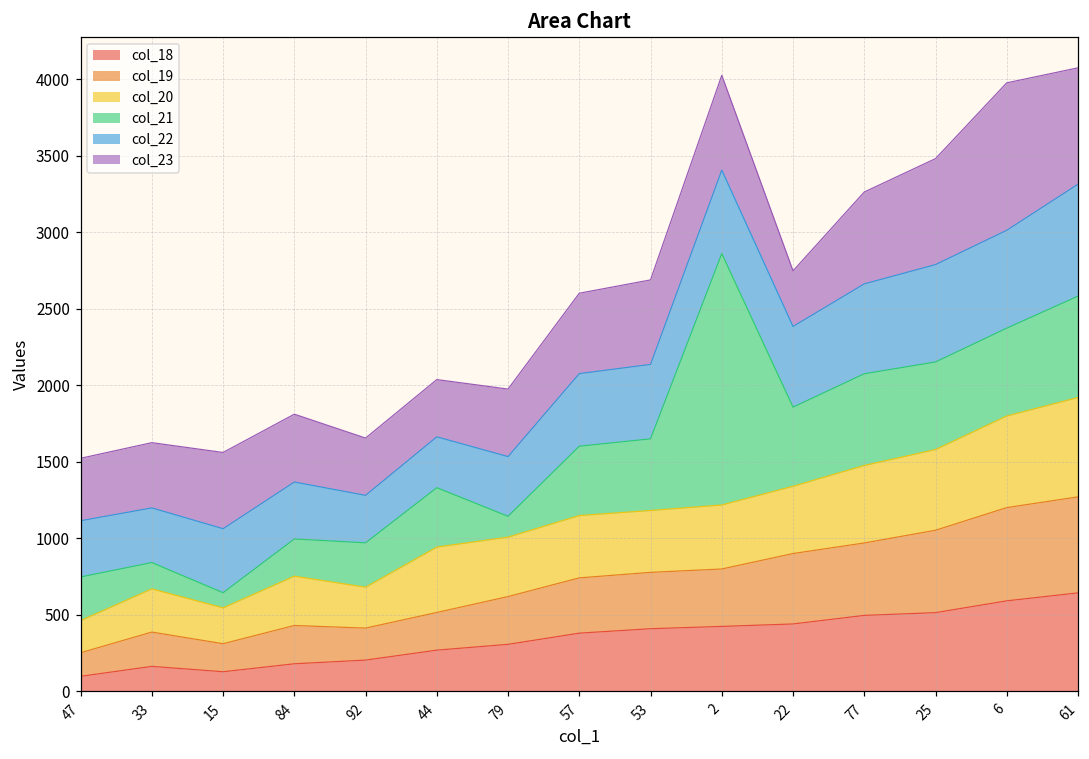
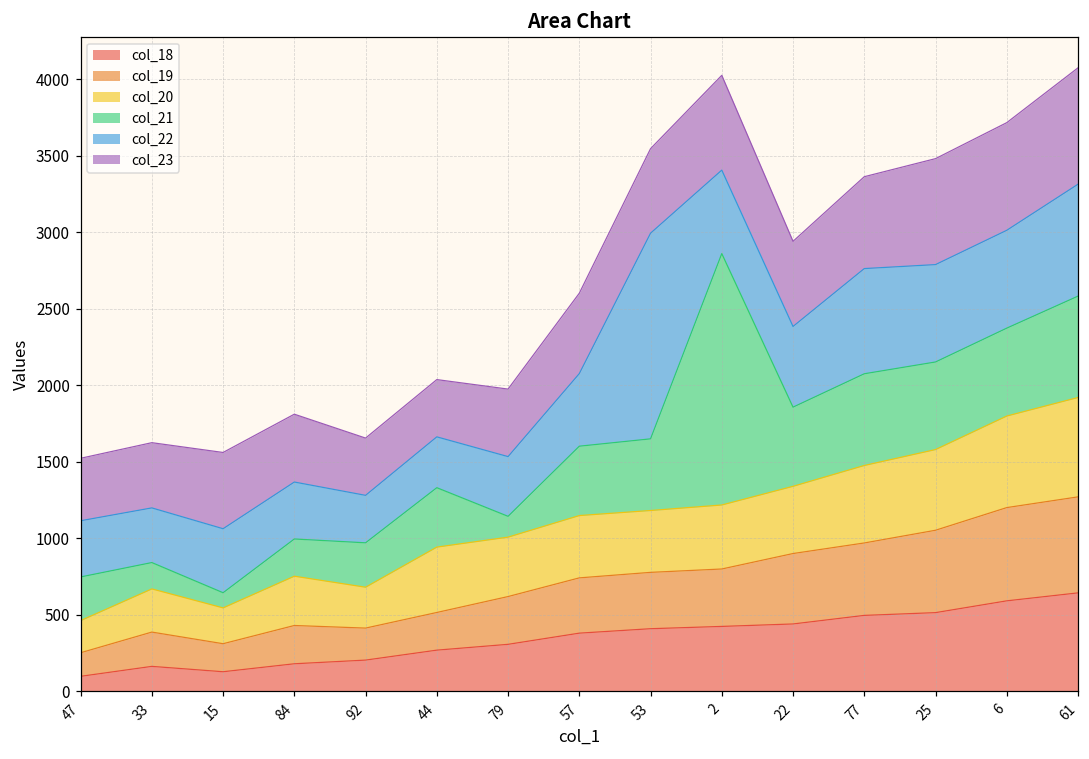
  {
    "col_20": {
      "47": 210,
      "33": 280,
      "15": 230,
      "84": 320,
      "92": 270,
      "44": 430,
      "79": 390,
      "57": 410,
      "53": 400,
      "2": 420,
      "22": 440,
      "77": 510,
      "25": 530,
      "6": 600,
      "61": 650
    },
    "col_21": {
      "47": 290,
      "33": 170,
      "15": 100,
      "84": 240,
      "92": 290,
      "44": 390,
      "79": 140,
      "57": 450,
      "53": 470,
      "2": 1640,
      "22": 520,
      "77": 600,
      "25": 570,
      "6": 570,
      "61": 660
    },
    "col_22": {
      "47": 370,
      "33": 360,
      "15": 420,
      "84": 370,
      "92": 310,
      "44": 330,
      "79": 390,
      "57": 470,
-     "53": 490,
+     "53": 1340,
      "2": 550,
      "22": 530,
-     "77": 590,
+     "77": 690,
      "25": 640,
      "6": 640,
      "61": 730
    },
    "col_23": {
      "47": 410,
      "33": 430,
      "15": 500,
      "84": 440,
      "92": 370,
      "44": 370,
      "79": 440,
      "57": 530,
      "53": 550,
      "2": 620,
-     "22": 360,
+     "22": 560,
      "77": 600,
      "25": 690,
-     "6": 960,
+     "6": 700,
      "61": 760
    }
  }
